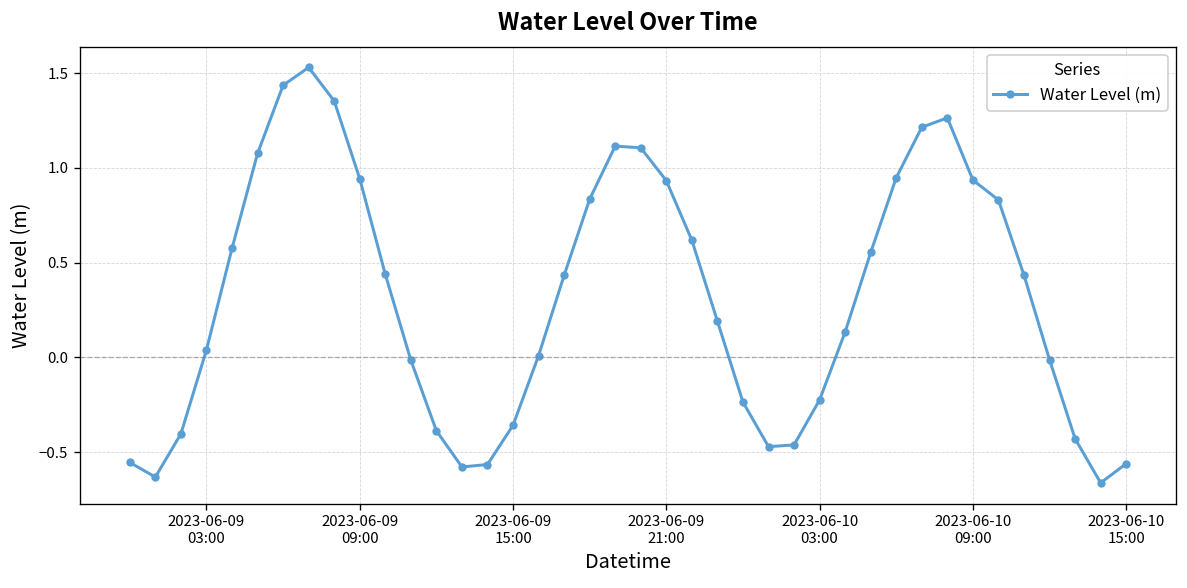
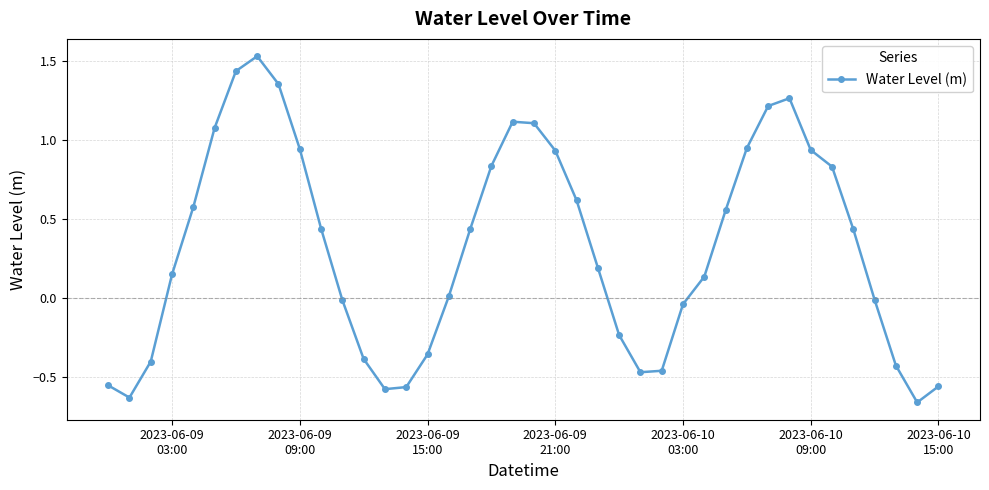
  {
-   "2023-06-09 03:00": 0.04,
+   "2023-06-09 03:00": 0.15,
    "2023-06-09 09:00": 0.94,
    "2023-06-09 15:00": -0.36,
    "2023-06-09 21:00": 0.93,
-   "2023-06-10 03:00": -0.22,
+   "2023-06-10 03:00": -0.04,
    "2023-06-10 09:00": 0.94,
    "2023-06-10 15:00": -0.56
  }
